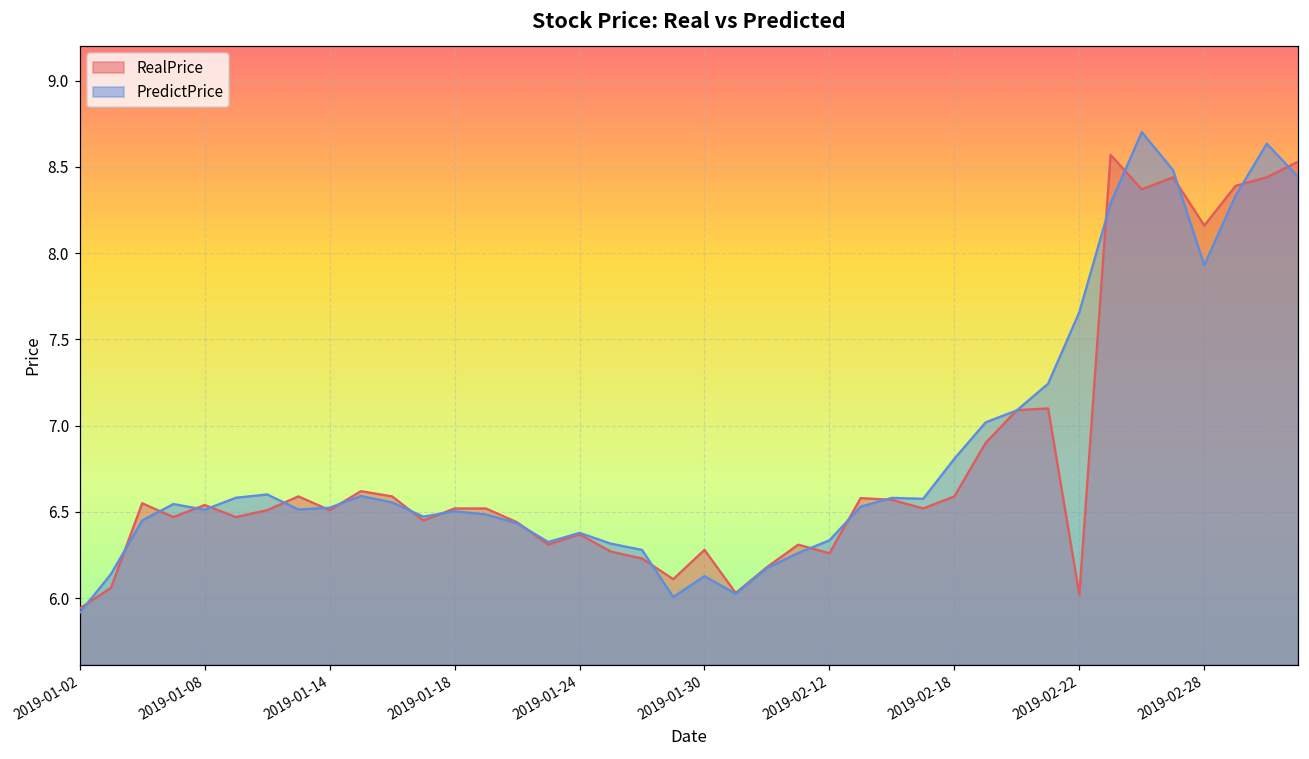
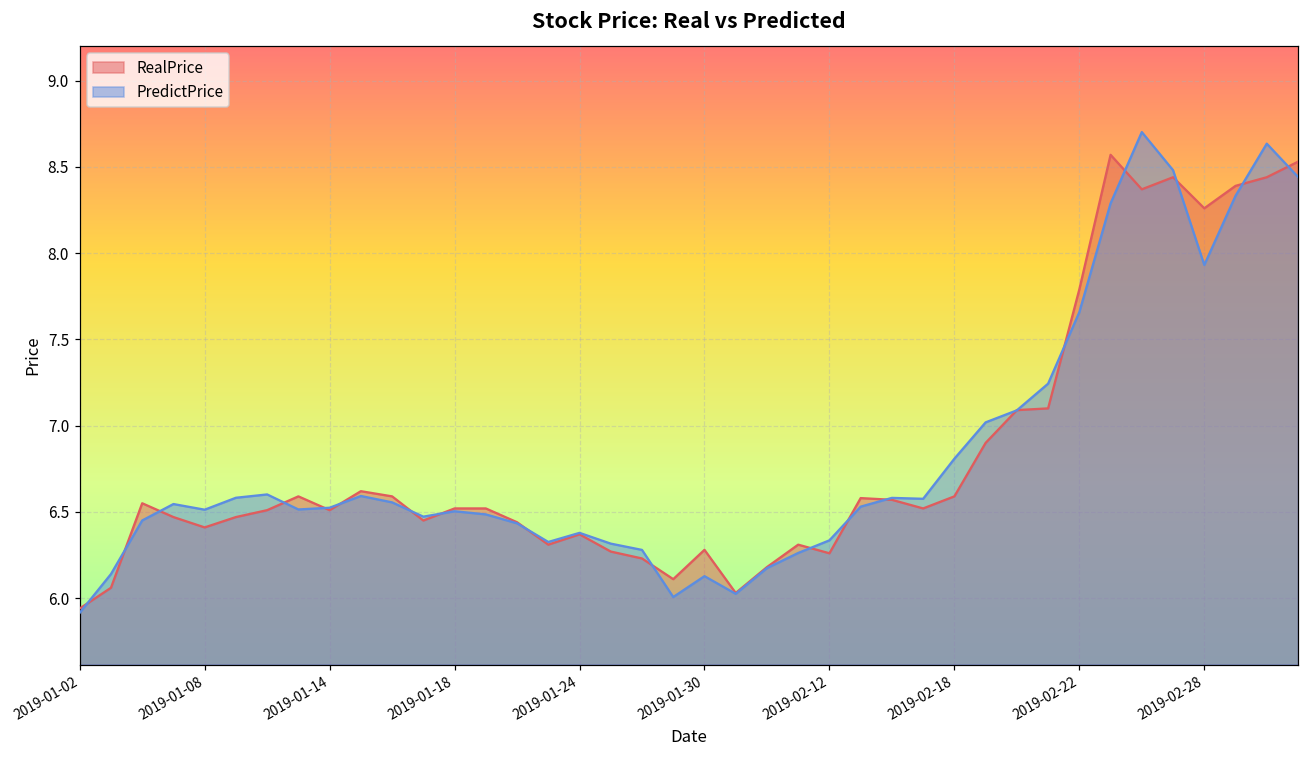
  {
    "RealPrice": {
      "2019-01-02": 5.94,
-     "2019-01-08": 6.54,
+     "2019-01-08": 6.41,
      "2019-01-18": 6.52,
      "2019-01-30": 6.28,
      "2019-02-12": 6.26,
      "2019-02-18": 6.59,
-     "2019-02-22": 6.02,
-     "2019-02-28": 8.16
+     "2019-02-22": 7.79,
+     "2019-02-28": 8.26
    },
    "PredictPrice": {
      "2019-01-02": 5.91,
      "2019-01-08": 6.51,
      "2019-01-18": 6.50,
      "2019-01-30": 6.13,
      "2019-02-12": 6.34,
      "2019-02-18": 6.81,
      "2019-02-22": 7.66,
      "2019-02-28": 7.93
    }
  }
